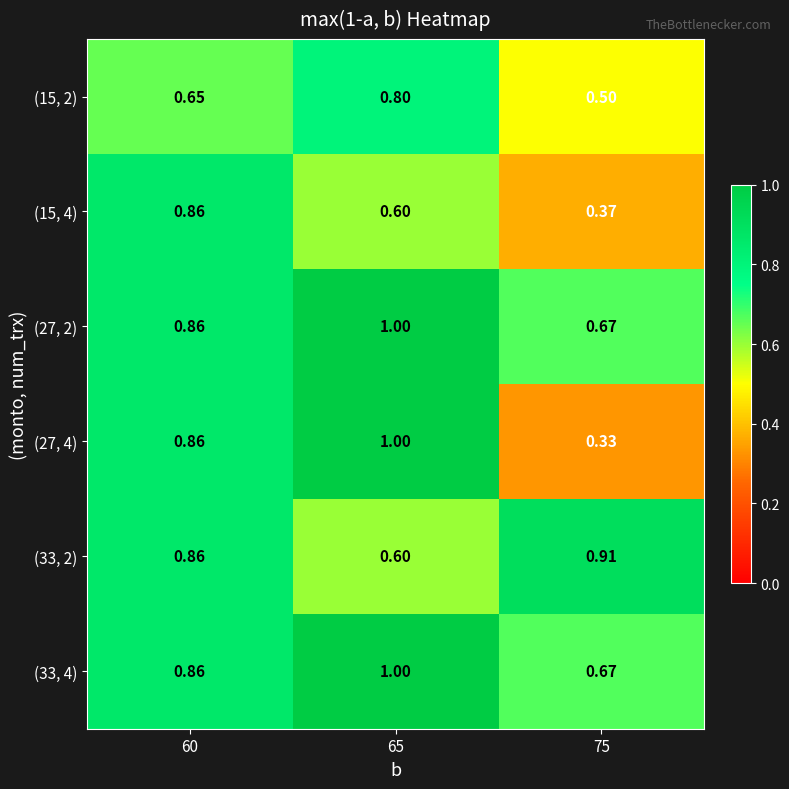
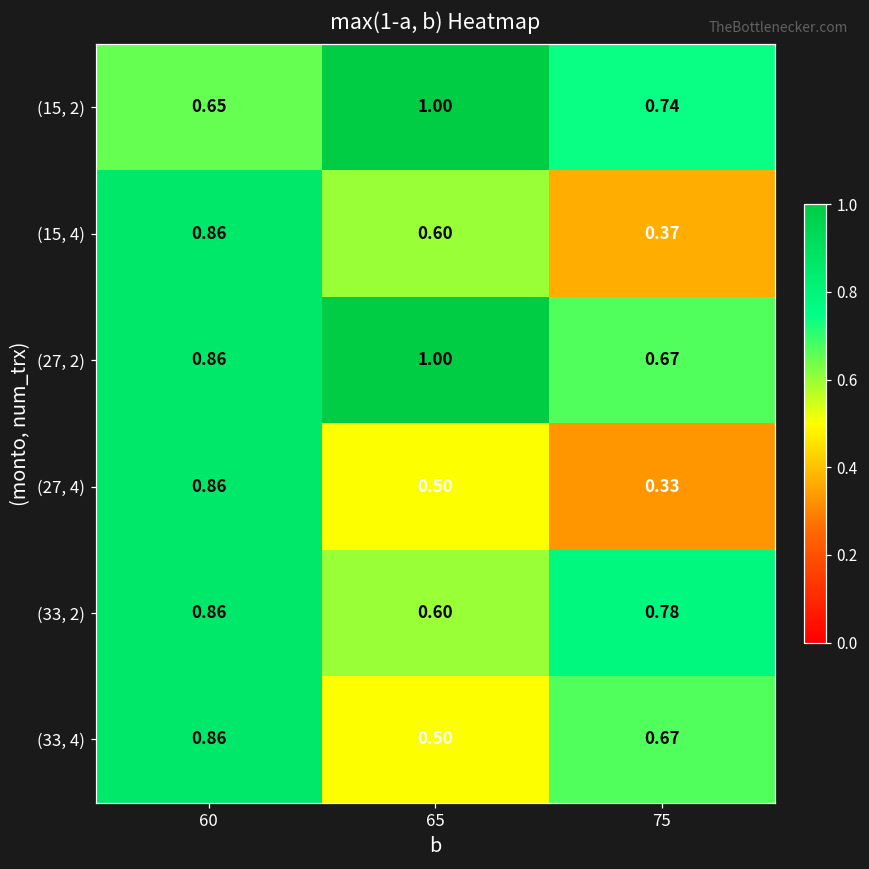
  {
    "(15, 2)": {
      "60": 0.65,
-     "65": 0.80,
-     "75": 0.50
+     "65": 1.00,
+     "75": 0.74
    },
    "(15, 4)": {
      "60": 0.86,
      "65": 0.60,
      "75": 0.37
    },
    "(27, 2)": {
      "60": 0.86,
      "65": 1.00,
      "75": 0.67
    },
    "(27, 4)": {
      "60": 0.86,
-     "65": 1.00,
+     "65": 0.50,
      "75": 0.33
    },
    "(33, 2)": {
      "60": 0.86,
      "65": 0.60,
-     "75": 0.91
+     "75": 0.78
    },
    "(33, 4)": {
      "60": 0.86,
-     "65": 1.00,
+     "65": 0.50,
      "75": 0.67
    }
  }
